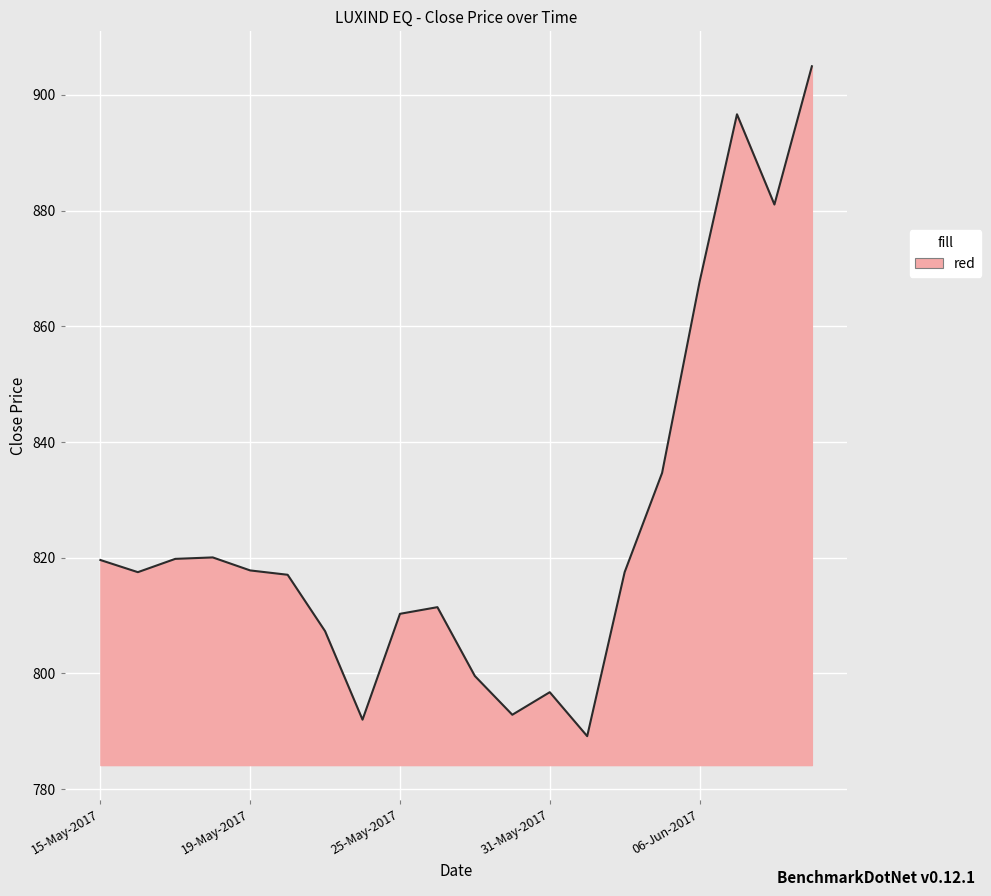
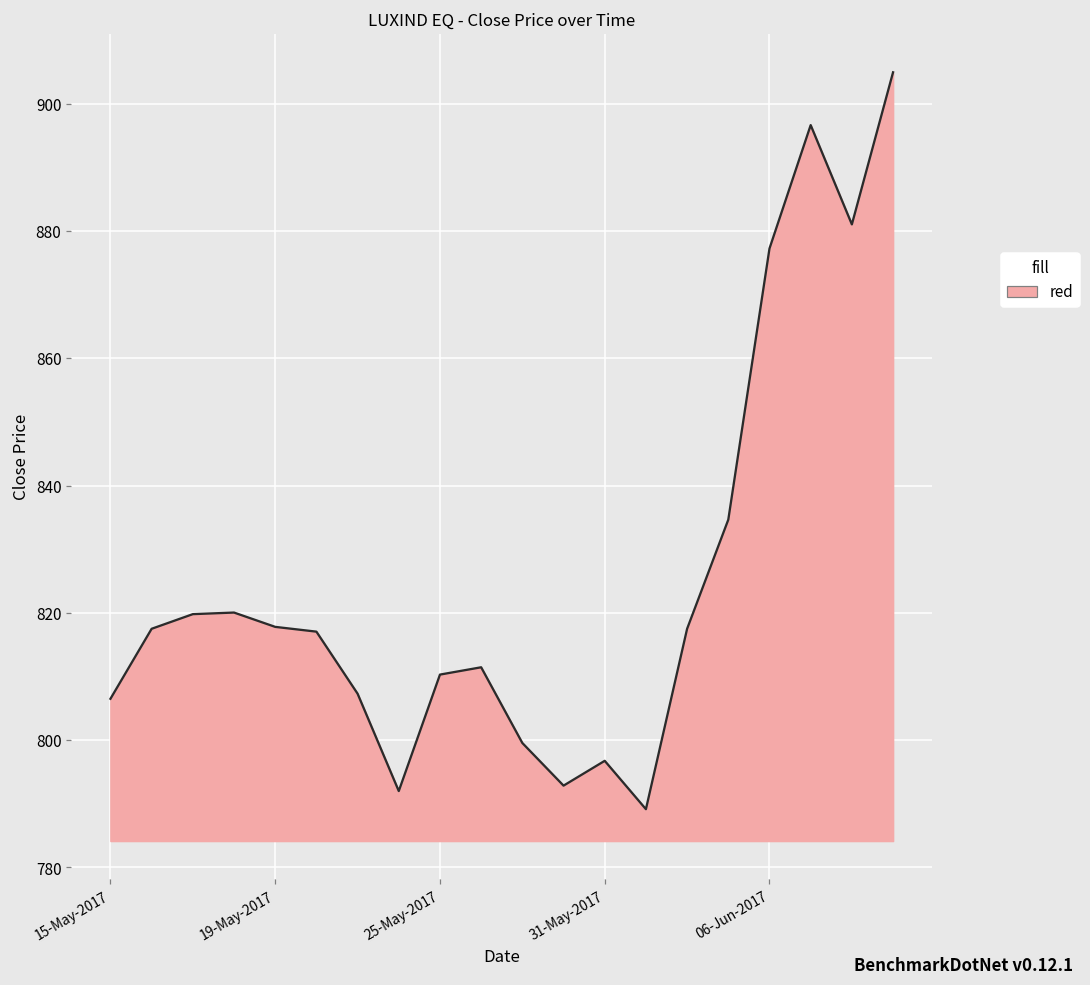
  {
-   "15-May-2017": 820,
+   "15-May-2017": 807,
    "19-May-2017": 818,
    "25-May-2017": 810,
    "31-May-2017": 797,
-   "06-Jun-2017": 868
+   "06-Jun-2017": 877
  }
